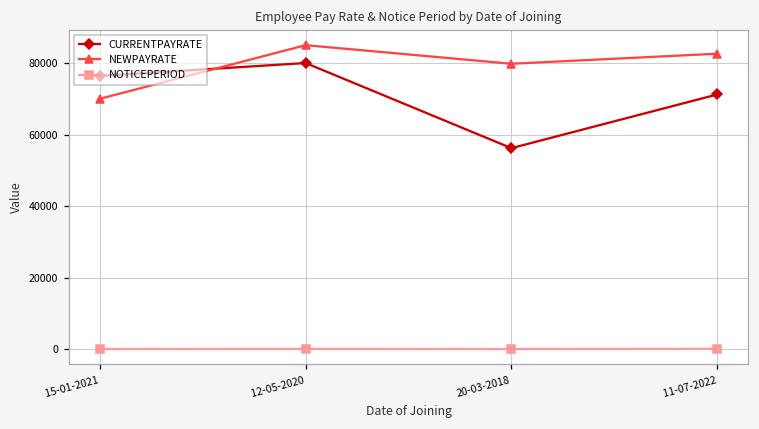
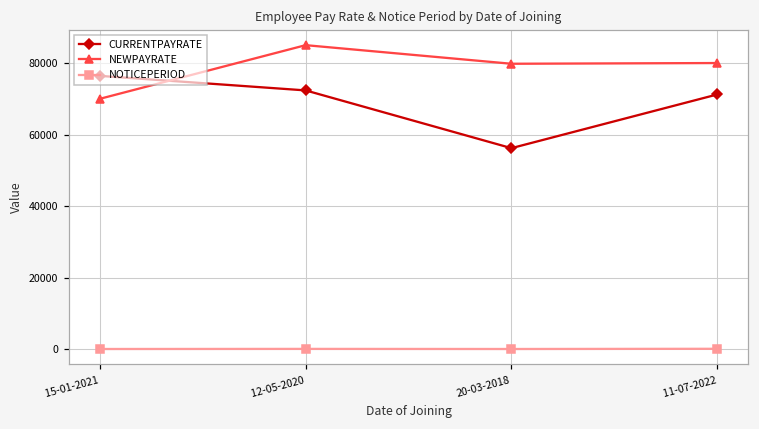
  {
    "CURRENTPAYRATE": {
-     "12-05-2020": 80000,
+     "12-05-2020": 72000,
      "20-03-2018": 56000,
      "11-07-2022": 71000
    },
    "NEWPAYRATE": {
      "15-01-2021": 70000,
      "12-05-2020": 85000,
      "20-03-2018": 80000,
-     "11-07-2022": 83000
+     "11-07-2022": 80000
    },
    "NOTICEPERIOD": {
      "15-01-2021": 0,
      "12-05-2020": 0,
      "20-03-2018": 0,
      "11-07-2022": 0
    }
  }
